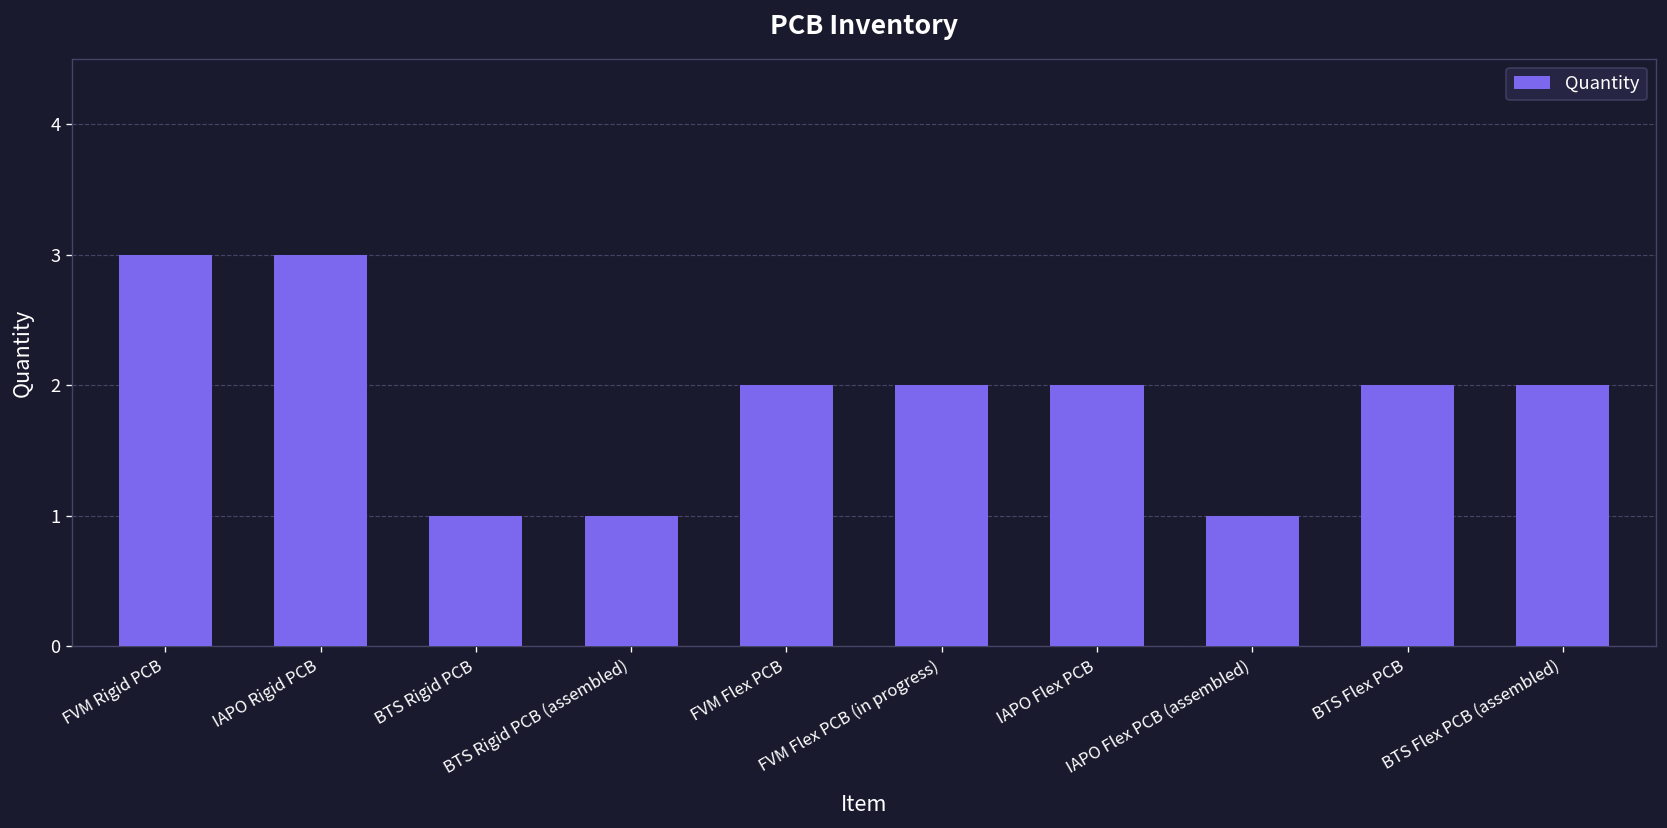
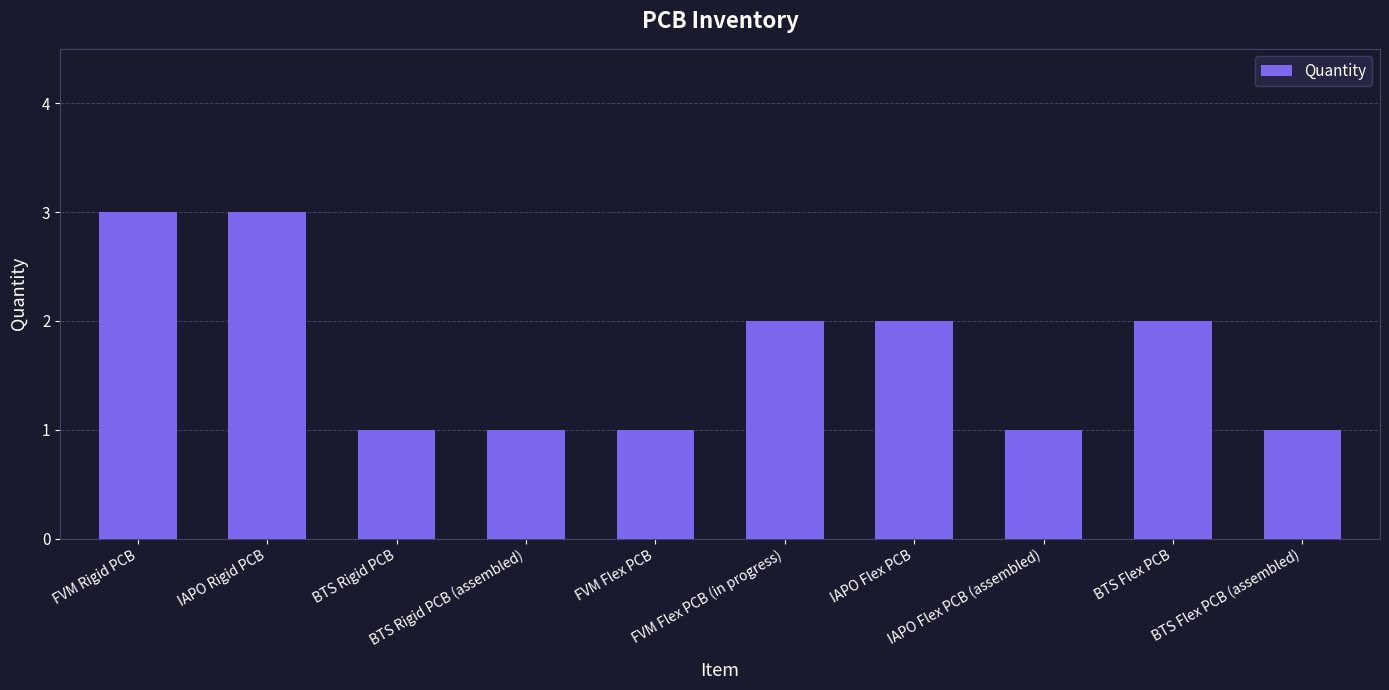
  {
    "FVM Rigid PCB": 3,
    "IAPO Rigid PCB": 3,
    "BTS Rigid PCB": 1,
    "BTS Rigid PCB (assembled)": 1,
-   "FVM Flex PCB": 2,
+   "FVM Flex PCB": 1,
    "FVM Flex PCB (in progress)": 2,
    "IAPO Flex PCB": 2,
    "IAPO Flex PCB (assembled)": 1,
    "BTS Flex PCB": 2,
-   "BTS Flex PCB (assembled)": 2
+   "BTS Flex PCB (assembled)": 1
  }
